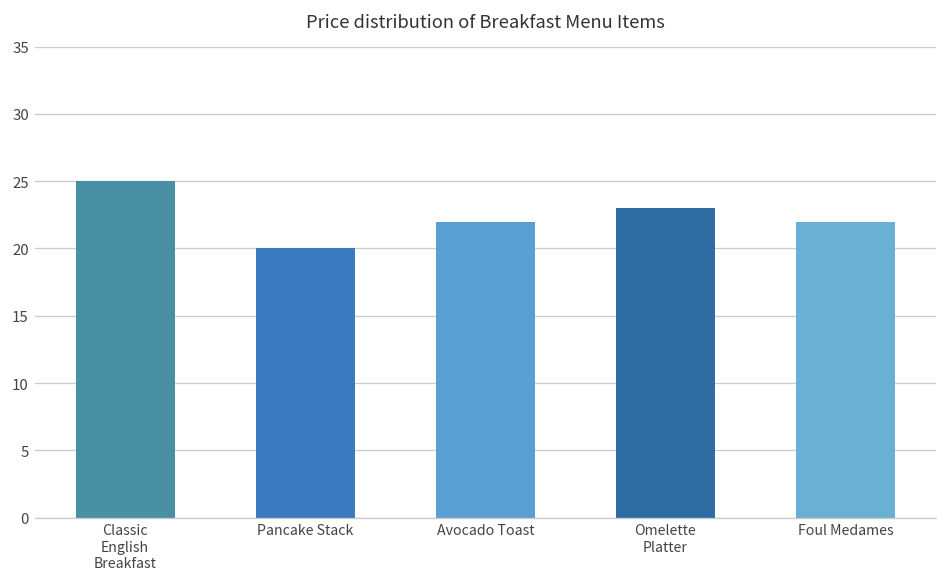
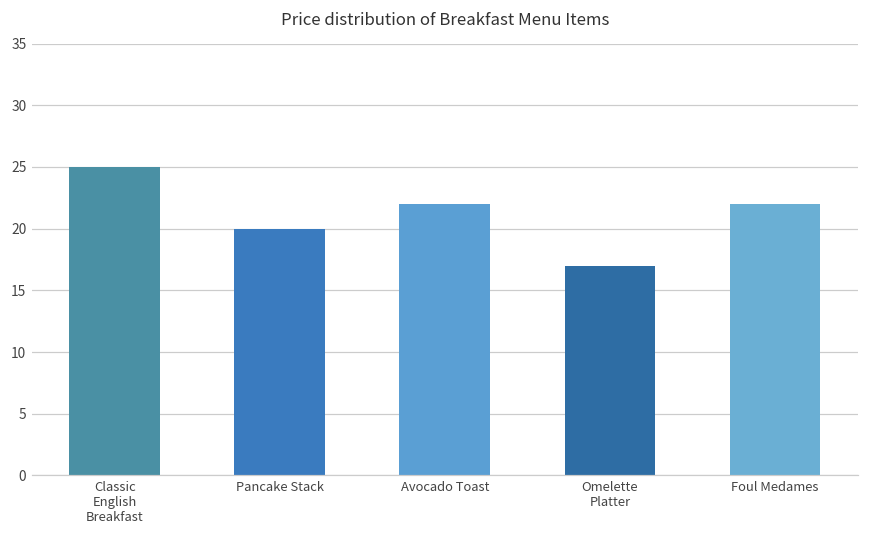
  {
    "Classic English Breakfast": 25,
    "Pancake Stack": 20,
    "Avocado Toast": 22,
-   "Omelette Platter": 23,
+   "Omelette Platter": 17,
    "Foul Medames": 22
  }
